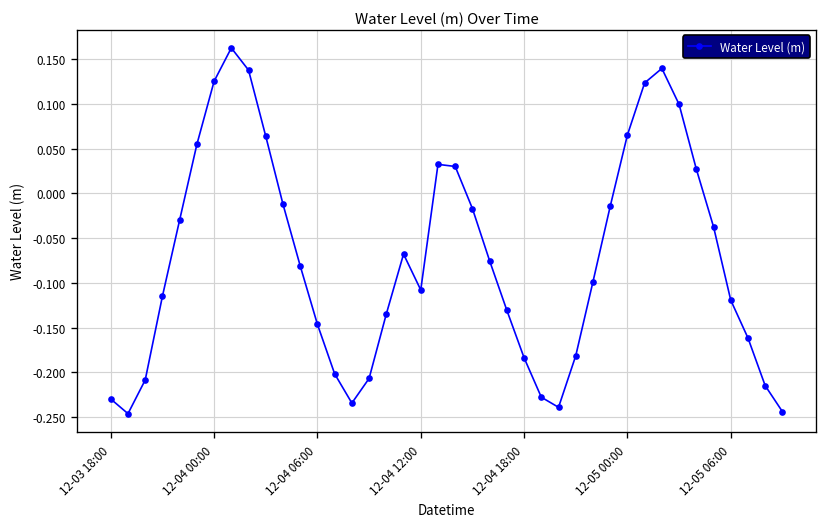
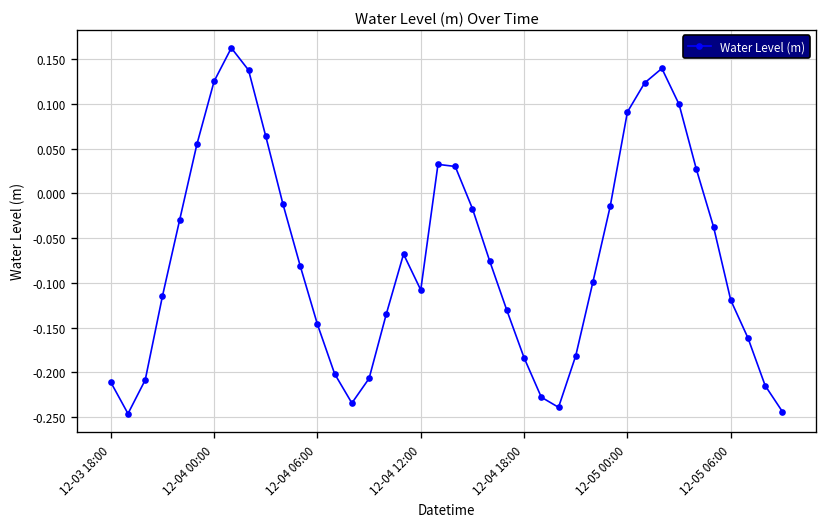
  {
-   "12-03 18:00": -0.23,
+   "12-03 18:00": -0.21,
    "12-04 00:00": 0.13,
    "12-04 06:00": -0.15,
    "12-04 12:00": -0.11,
    "12-04 18:00": -0.18,
-   "12-05 00:00": 0.07,
+   "12-05 00:00": 0.09,
    "12-05 06:00": -0.12
  }
